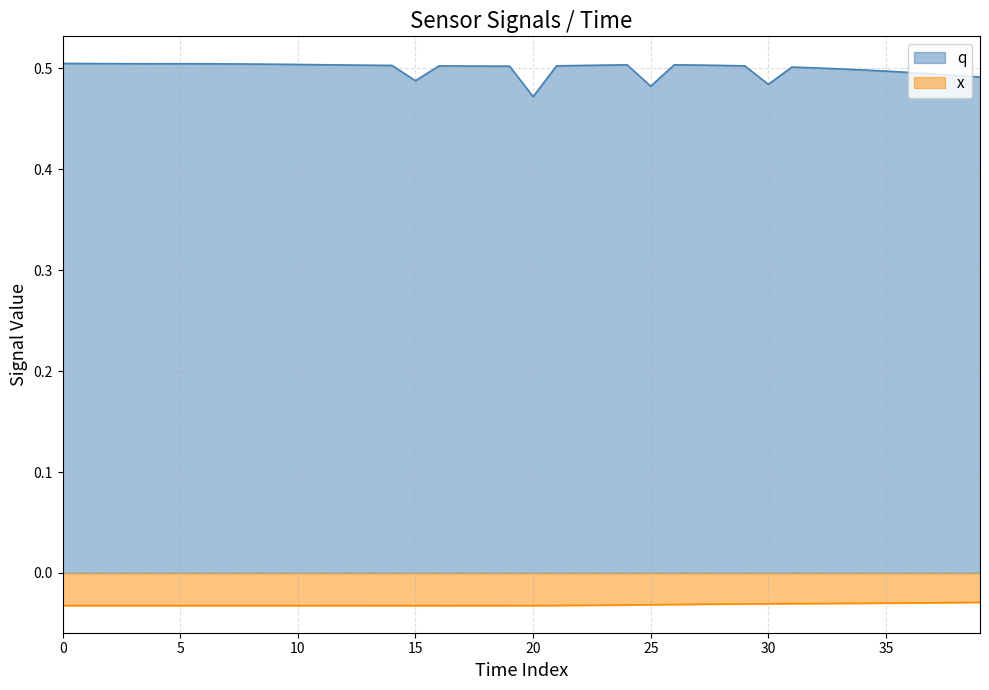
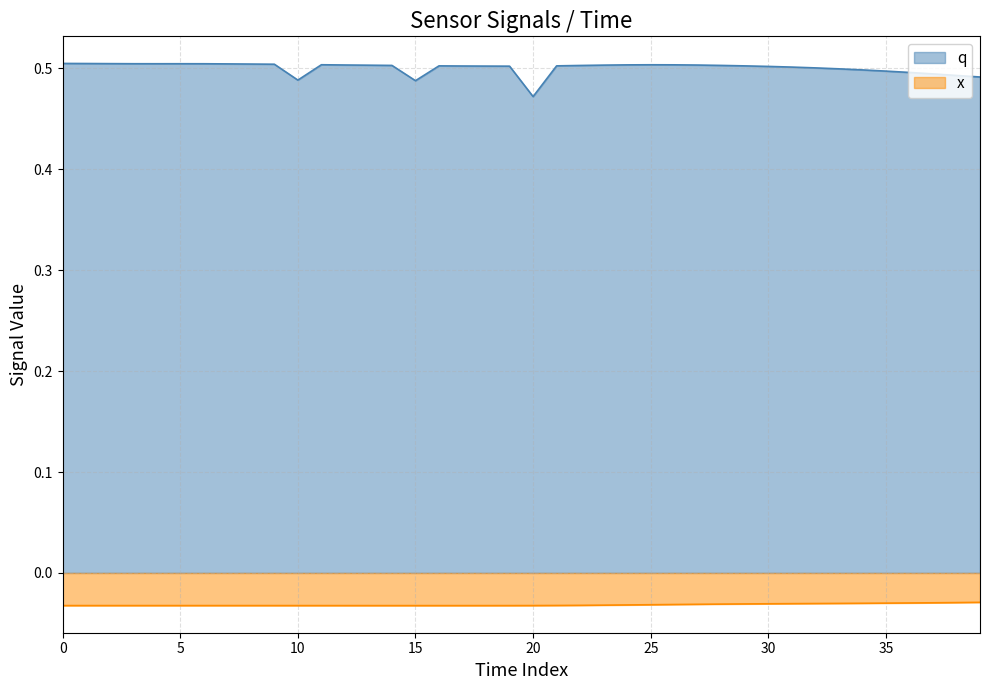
  {
    "q": {
      "0": 0.505,
      "5": 0.505,
-     "10": 0.504,
+     "10": 0.488,
      "15": 0.488,
      "20": 0.472,
-     "25": 0.482,
-     "30": 0.484,
+     "25": 0.504,
+     "30": 0.502,
      "35": 0.497
    }
  }
